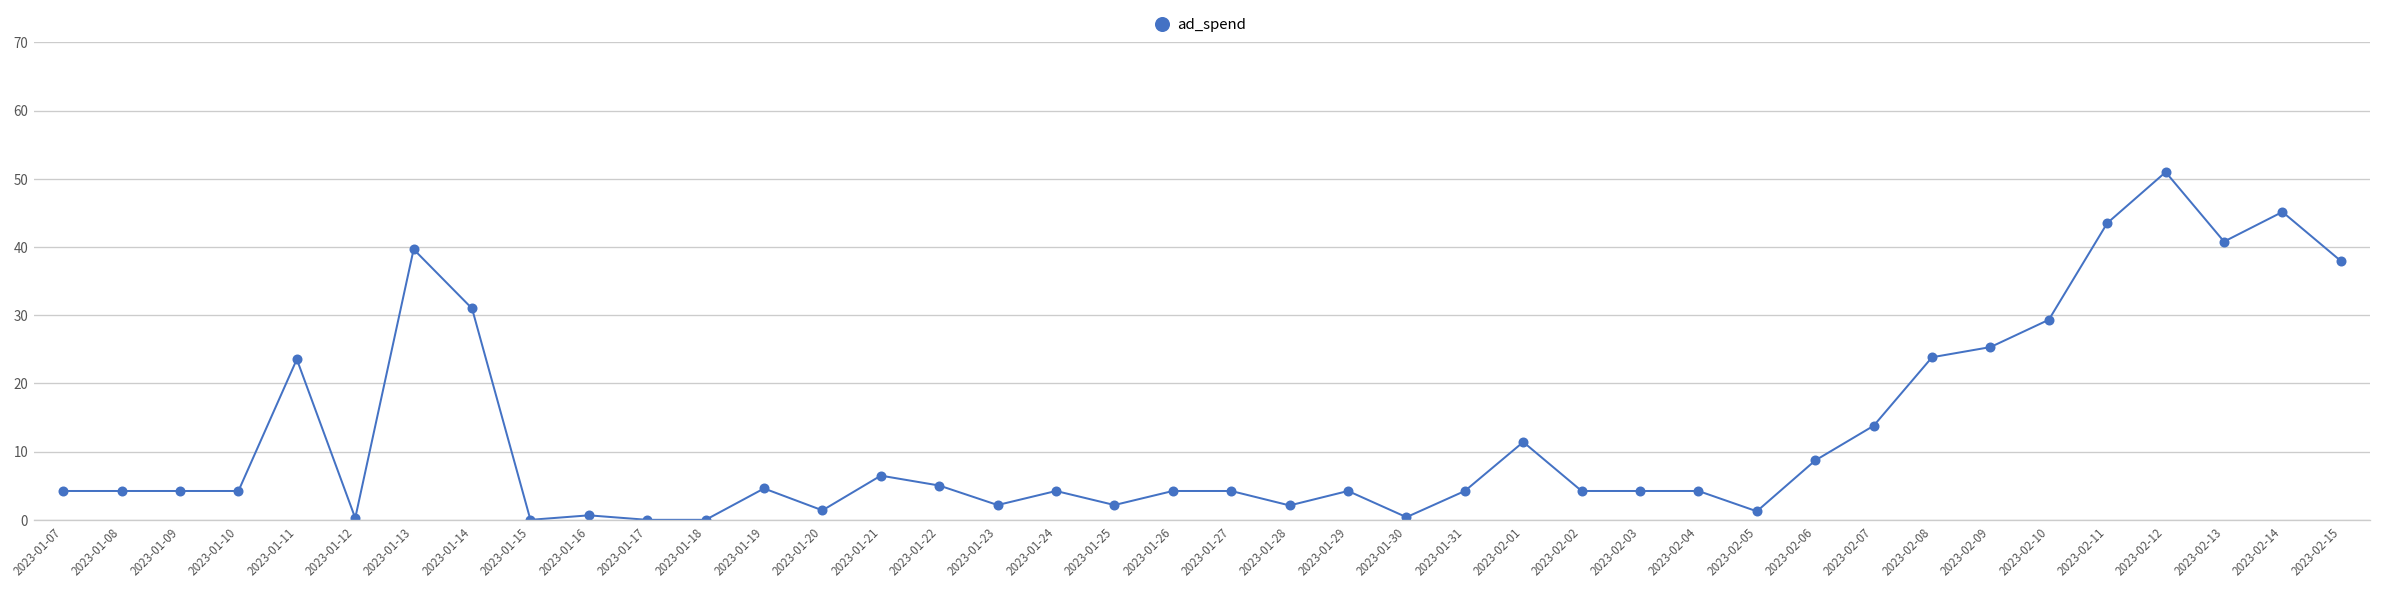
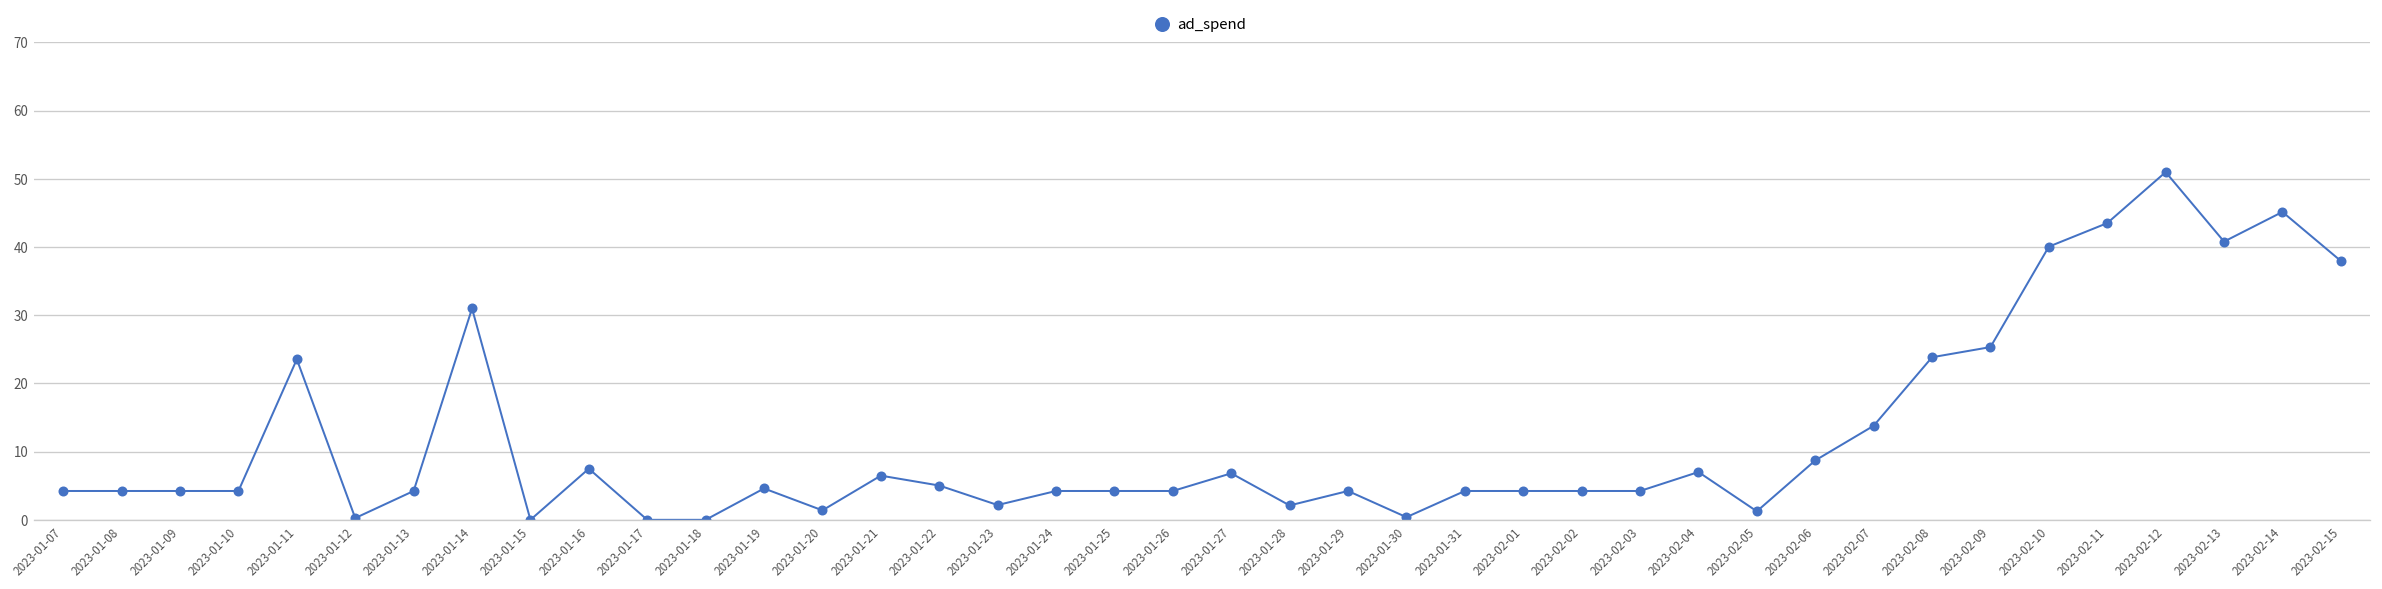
  {
    "2023-01-07": 4,
    "2023-01-08": 4,
    "2023-01-09": 4,
    "2023-01-10": 4,
    "2023-01-11": 24,
    "2023-01-12": 0,
-   "2023-01-13": 40,
+   "2023-01-13": 4,
    "2023-01-14": 31,
    "2023-01-15": 0,
-   "2023-01-16": 1,
+   "2023-01-16": 8,
    "2023-01-17": 0,
    "2023-01-18": 0,
    "2023-01-19": 5,
    "2023-01-20": 1,
    "2023-01-21": 6,
    "2023-01-22": 5,
    "2023-01-23": 2,
    "2023-01-24": 4,
-   "2023-01-25": 2,
+   "2023-01-25": 4,
    "2023-01-26": 4,
-   "2023-01-27": 4,
+   "2023-01-27": 7,
    "2023-01-28": 2,
    "2023-01-29": 4,
    "2023-01-30": 0,
    "2023-01-31": 4,
-   "2023-02-01": 11,
+   "2023-02-01": 4,
    "2023-02-02": 4,
    "2023-02-03": 4,
-   "2023-02-04": 4,
+   "2023-02-04": 7,
    "2023-02-05": 1,
    "2023-02-06": 9,
    "2023-02-07": 14,
    "2023-02-08": 24,
    "2023-02-09": 25,
-   "2023-02-10": 29,
+   "2023-02-10": 40,
    "2023-02-11": 44,
    "2023-02-12": 51,
    "2023-02-13": 41,
    "2023-02-14": 45,
    "2023-02-15": 38
  }
